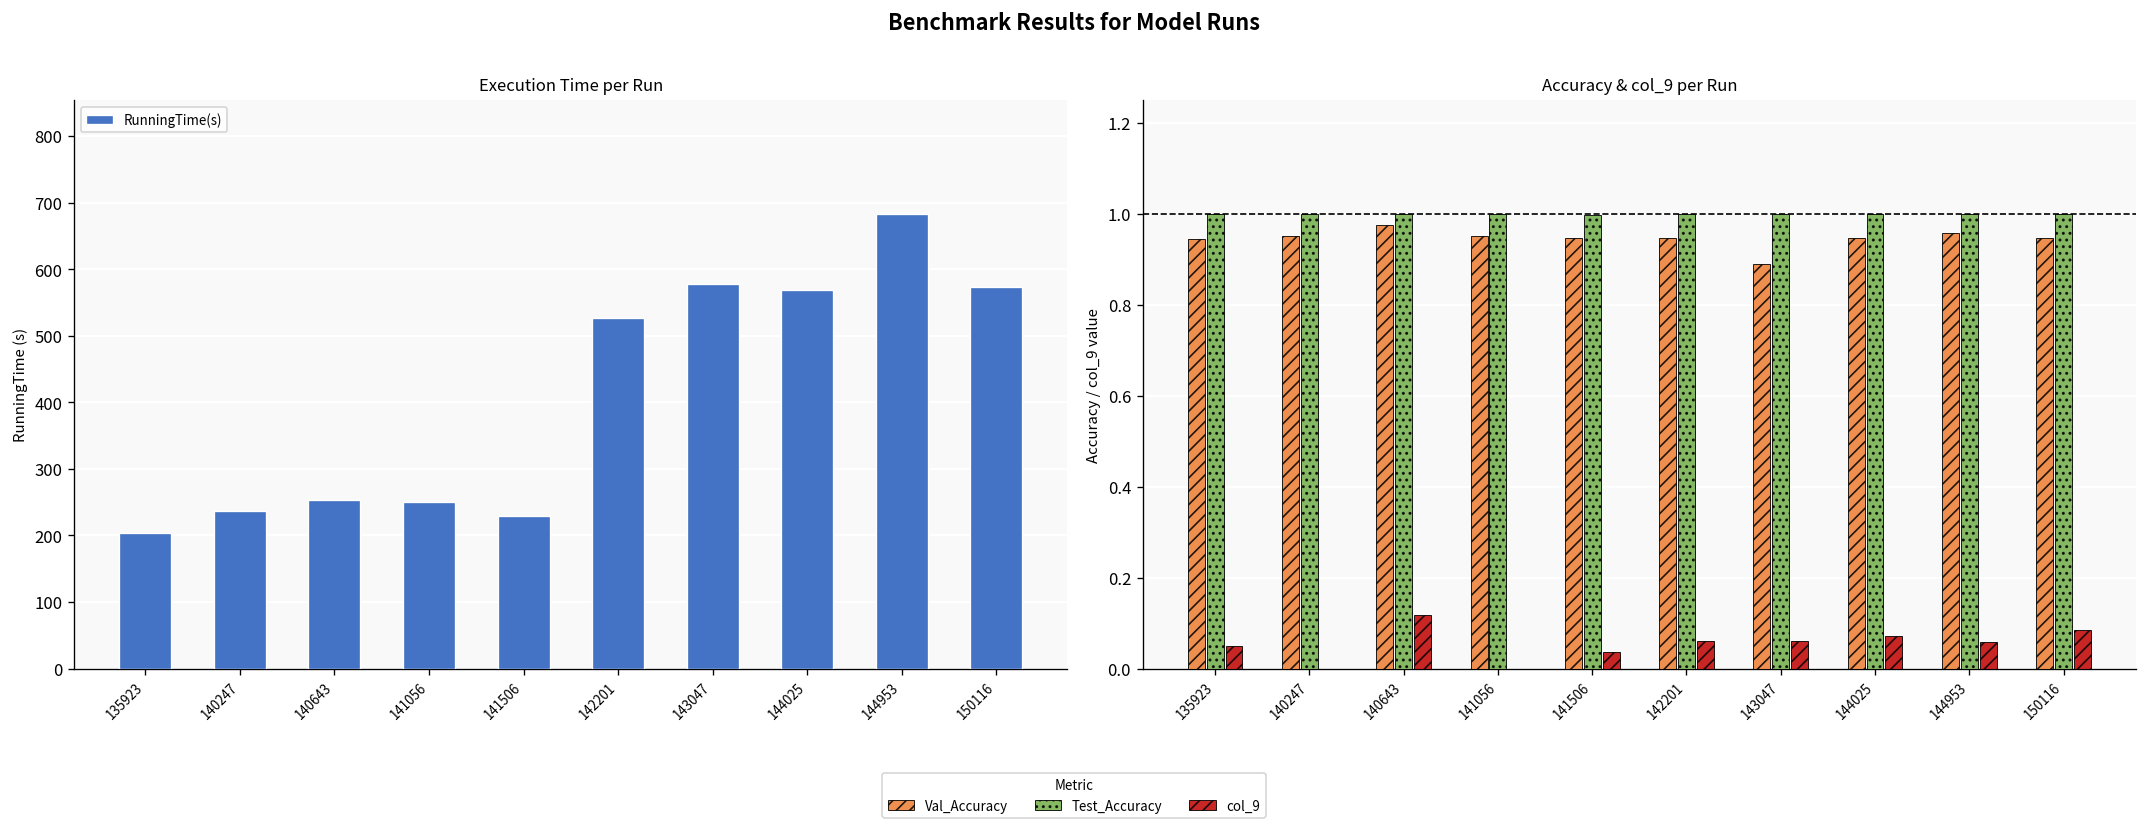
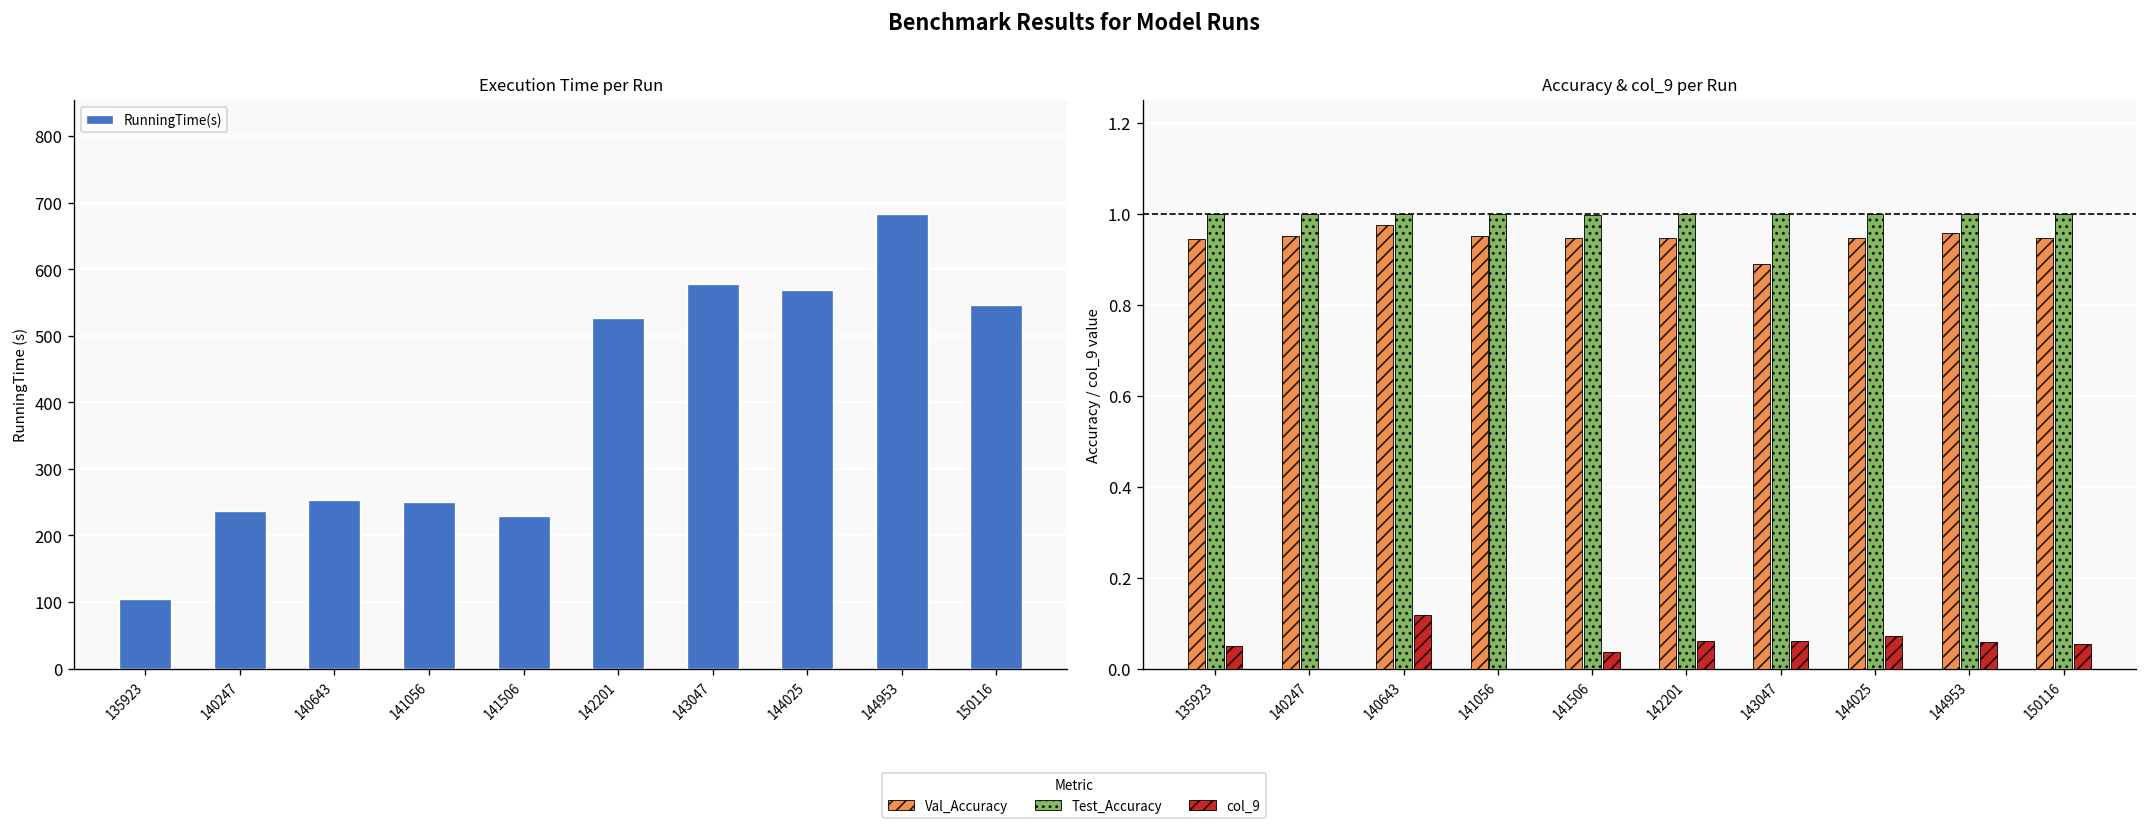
  {
    "Execution Time per Run": {
-     "135923": 200,
+     "135923": 100,
      "140247": 240,
      "140643": 250,
      "141056": 250,
      "141506": 230,
      "142201": 530,
      "143047": 580,
      "144025": 570,
      "144953": 680,
-     "150116": 570
+     "150116": 550
    },
    "Accuracy & col_9 per Run": {
      "Val_Accuracy": {
        "135923": 0.94,
        "140247": 0.95,
        "140643": 0.97,
        "141056": 0.95,
        "141506": 0.95,
        "142201": 0.95,
        "143047": 0.89,
        "144025": 0.95,
        "144953": 0.96,
        "150116": 0.95
      },
      "Test_Accuracy": {
        "135923": 1.00,
        "140247": 1.00,
        "140643": 1.00,
        "141056": 1.00,
        "141506": 1.00,
        "142201": 1.00,
        "143047": 1.00,
        "144025": 1.00,
        "144953": 1.00,
        "150116": 1.00
      },
      "col_9": {
        "135923": 0.05,
        "140247": 0.00,
        "140643": 0.12,
        "141056": 0.00,
        "141506": 0.04,
        "142201": 0.06,
        "143047": 0.06,
        "144025": 0.07,
        "144953": 0.06,
-       "150116": 0.08
+       "150116": 0.06
      }
    }
  }
